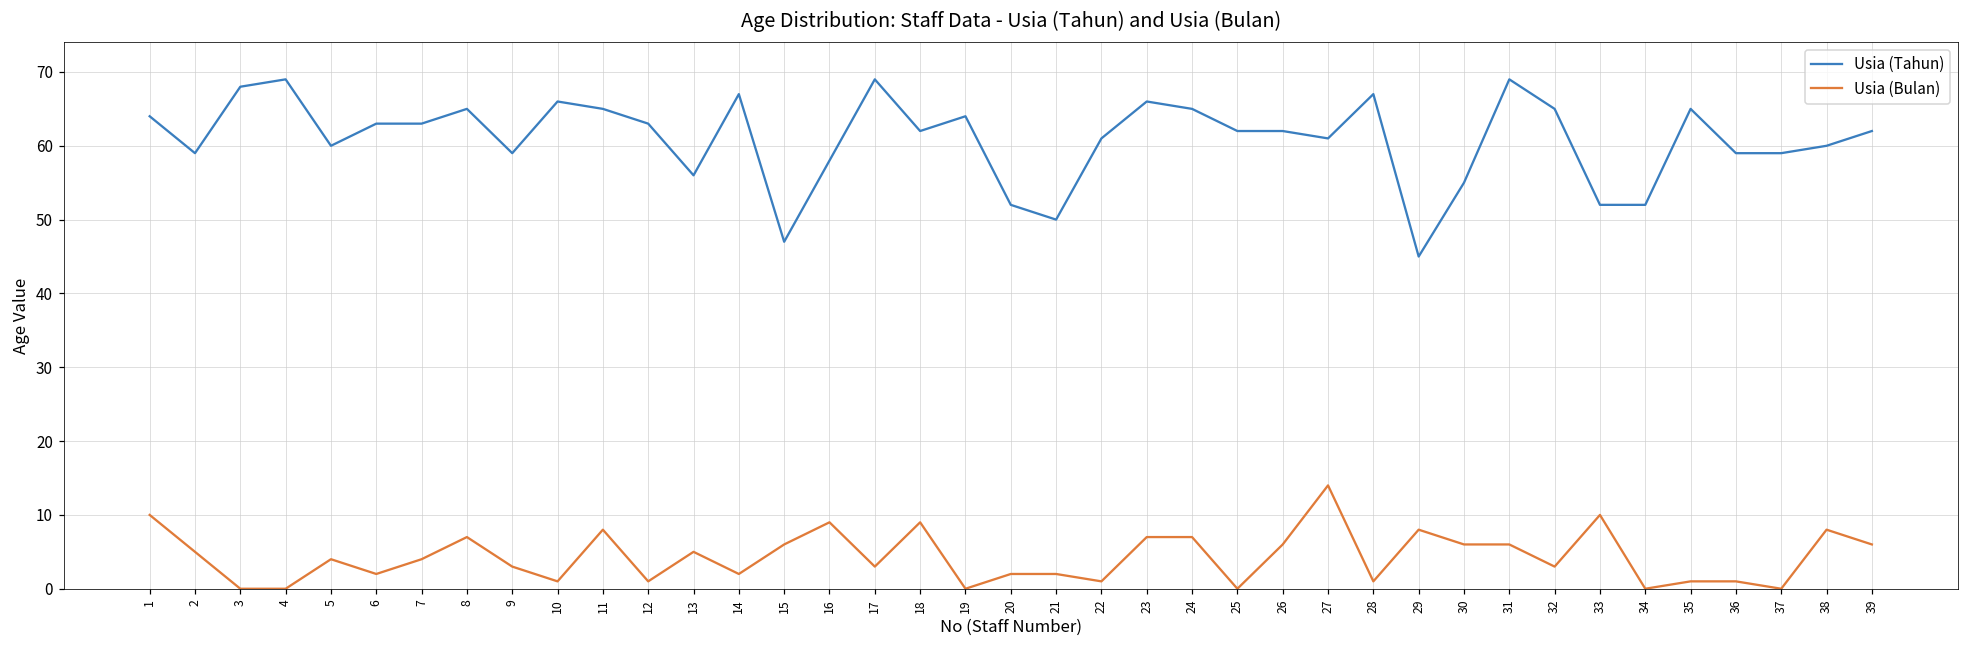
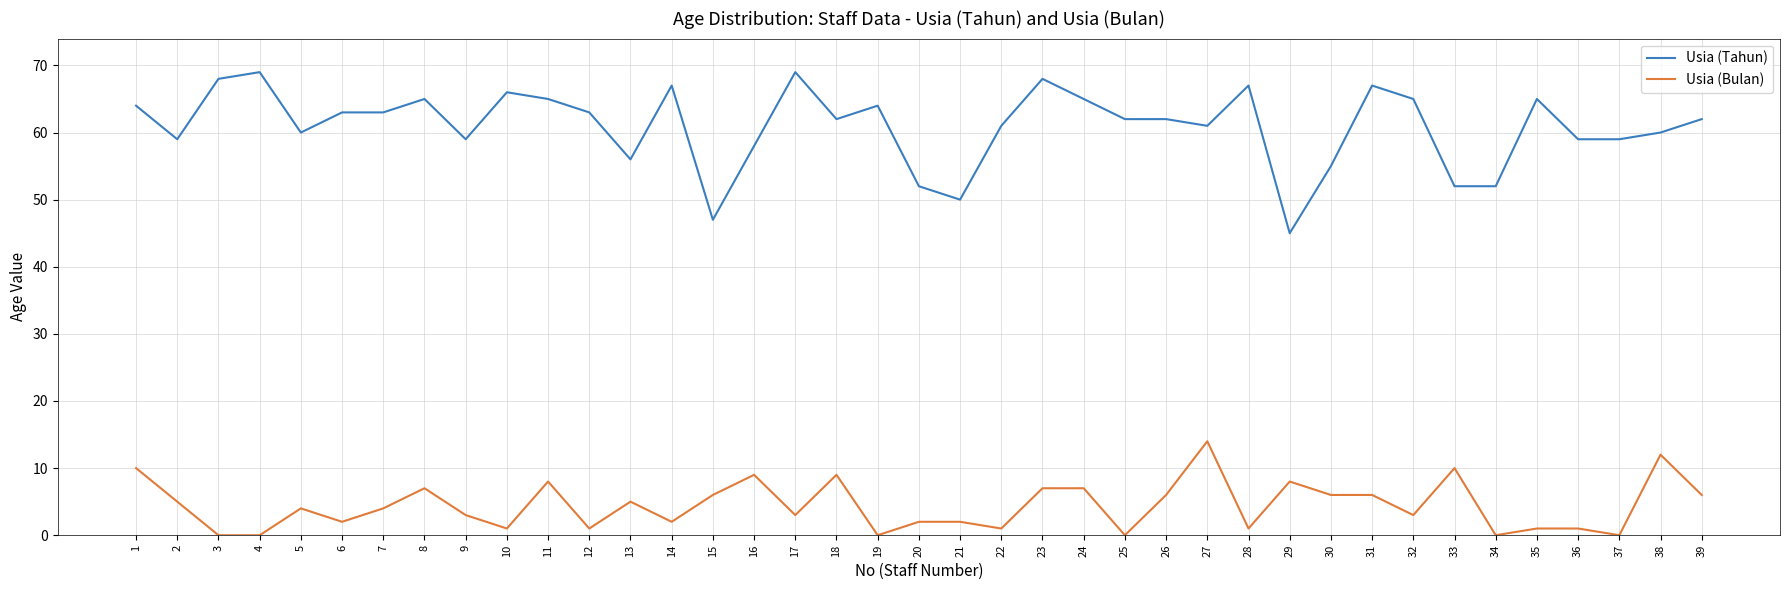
  {
    "Usia (Tahun)": {
      "1": 64,
      "2": 59,
      "3": 68,
      "4": 69,
      "5": 60,
      "6": 63,
      "7": 63,
      "8": 65,
      "9": 59,
      "10": 66,
      "11": 65,
      "12": 63,
      "13": 56,
      "14": 67,
      "15": 47,
      "16": 58,
      "17": 69,
      "18": 62,
      "19": 64,
      "20": 52,
      "21": 50,
      "22": 61,
-     "23": 66,
+     "23": 68,
      "24": 65,
      "25": 62,
      "26": 62,
      "27": 61,
      "28": 67,
      "29": 45,
      "30": 55,
-     "31": 69,
+     "31": 67,
      "32": 65,
      "33": 52,
      "34": 52,
      "35": 65,
      "36": 59,
      "37": 59,
      "38": 60,
      "39": 62
    },
    "Usia (Bulan)": {
      "1": 10,
      "2": 5,
      "3": 0,
      "4": 0,
      "5": 4,
      "6": 2,
      "7": 4,
      "8": 7,
      "9": 3,
      "10": 1,
      "11": 8,
      "12": 1,
      "13": 5,
      "14": 2,
      "15": 6,
      "16": 9,
      "17": 3,
      "18": 9,
      "19": 0,
      "20": 2,
      "21": 2,
      "22": 1,
      "23": 7,
      "24": 7,
      "25": 0,
      "26": 6,
      "27": 14,
      "28": 1,
      "29": 8,
      "30": 6,
      "31": 6,
      "32": 3,
      "33": 10,
      "34": 0,
      "35": 1,
      "36": 1,
      "37": 0,
-     "38": 8,
+     "38": 12,
      "39": 6
    }
  }
